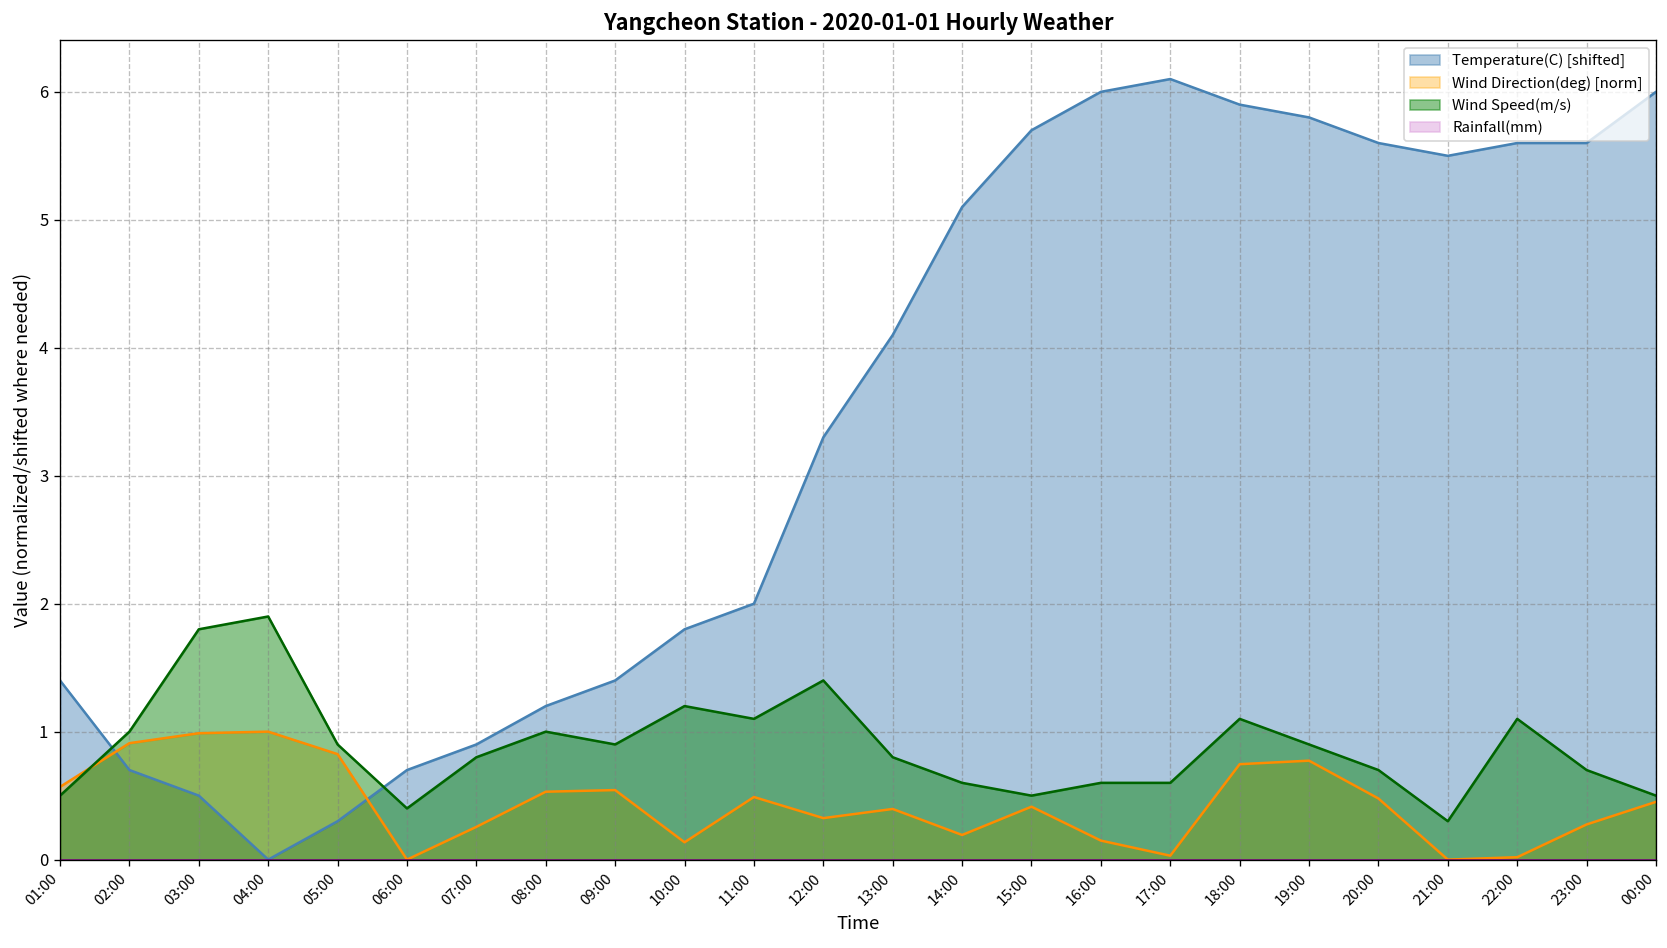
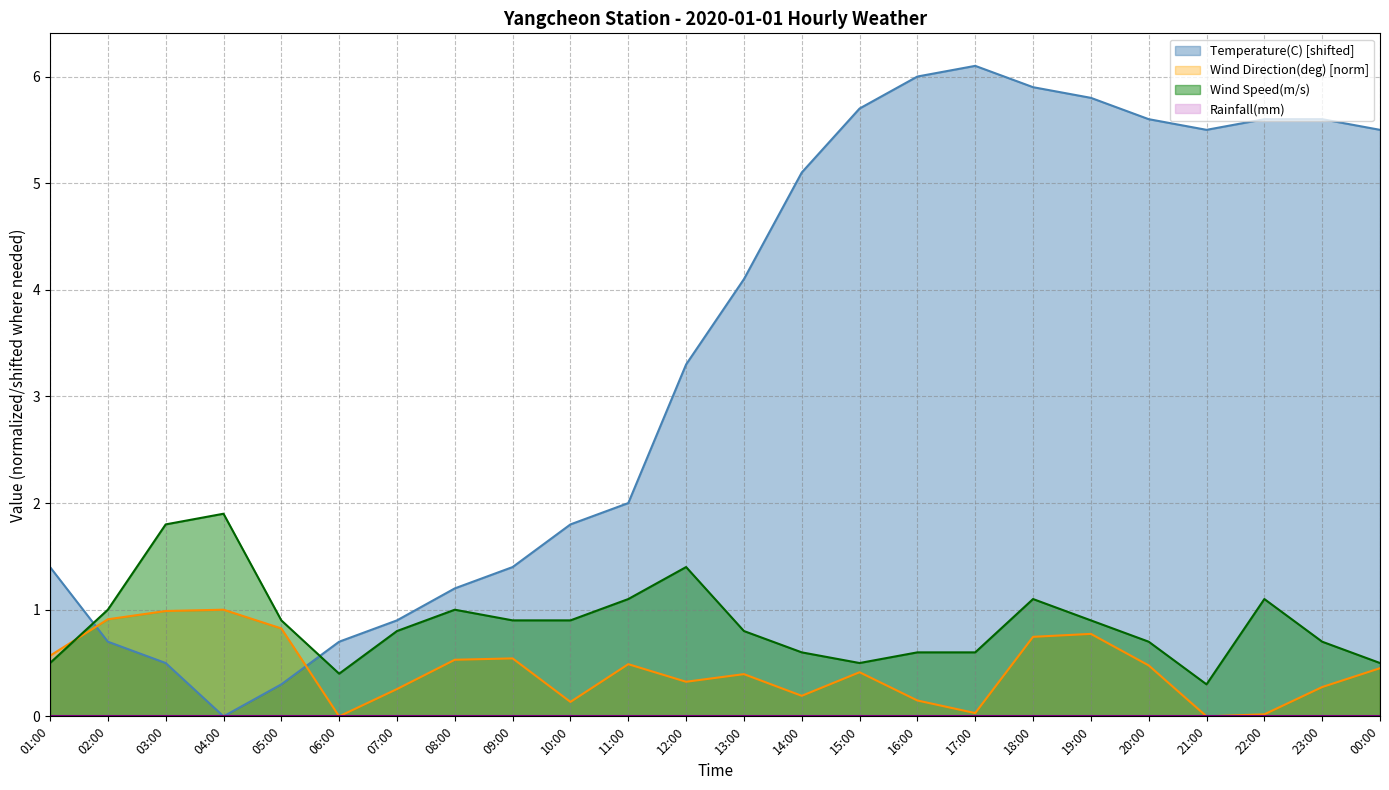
  {
    "Temperature(C) [shifted]": {
      "01:00": 1.40,
      "02:00": 0.70,
      "03:00": 0.50,
      "05:00": 0.30,
      "06:00": 0.70,
      "07:00": 0.90,
      "08:00": 1.20,
      "09:00": 1.40,
      "10:00": 1.80,
      "11:00": 2.00,
      "12:00": 3.30,
      "13:00": 4.10,
      "14:00": 5.10,
      "15:00": 5.70,
      "16:00": 6.00,
      "17:00": 6.10,
      "18:00": 5.90,
      "19:00": 5.80,
      "20:00": 5.60,
      "21:00": 5.50,
-     "00:00": 6.00
+     "00:00": 5.50
    },
    "Wind Direction(deg) [norm]": {
      "01:00": 0.57,
      "02:00": 0.91,
      "03:00": 0.99,
      "04:00": 1.00,
      "05:00": 0.82,
      "07:00": 0.26,
      "08:00": 0.53,
      "09:00": 0.54,
      "10:00": 0.14,
      "11:00": 0.49,
      "12:00": 0.32,
      "13:00": 0.40,
      "14:00": 0.19,
      "15:00": 0.41,
      "16:00": 0.15,
      "17:00": 0.03,
      "18:00": 0.75,
      "19:00": 0.77,
      "20:00": 0.48,
      "23:00": 0.27,
      "00:00": 0.45
    },
    "Wind Speed(m/s)": {
      "01:00": 0.5,
      "02:00": 1.0,
      "03:00": 1.8,
      "04:00": 1.9,
      "05:00": 0.9,
      "06:00": 0.4,
      "07:00": 0.8,
      "08:00": 1.0,
      "09:00": 0.9,
-     "10:00": 1.2,
+     "10:00": 0.9,
      "11:00": 1.1,
      "12:00": 1.4,
      "13:00": 0.8,
      "14:00": 0.6,
      "15:00": 0.5,
      "16:00": 0.6,
      "17:00": 0.6,
      "18:00": 1.1,
      "19:00": 0.9,
      "20:00": 0.7,
      "21:00": 0.3,
      "22:00": 1.1,
      "23:00": 0.7,
      "00:00": 0.5
    },
    "Rainfall(mm)": {
      "01:00": 0.00,
      "02:00": 0.00,
      "03:00": 0.00,
      "05:00": 0.00,
      "07:00": 0.00,
      "08:00": 0.00,
      "09:00": 0.00,
      "10:00": 0.00,
      "11:00": 0.00,
      "12:00": 0.00,
      "13:00": 0.00,
      "14:00": 0.00,
      "15:00": 0.00,
      "16:00": 0.00,
      "17:00": 0.00,
      "18:00": 0.00,
      "19:00": 0.00,
      "20:00": 0.00,
      "23:00": 0.00,
      "00:00": 0.00
    }
  }
